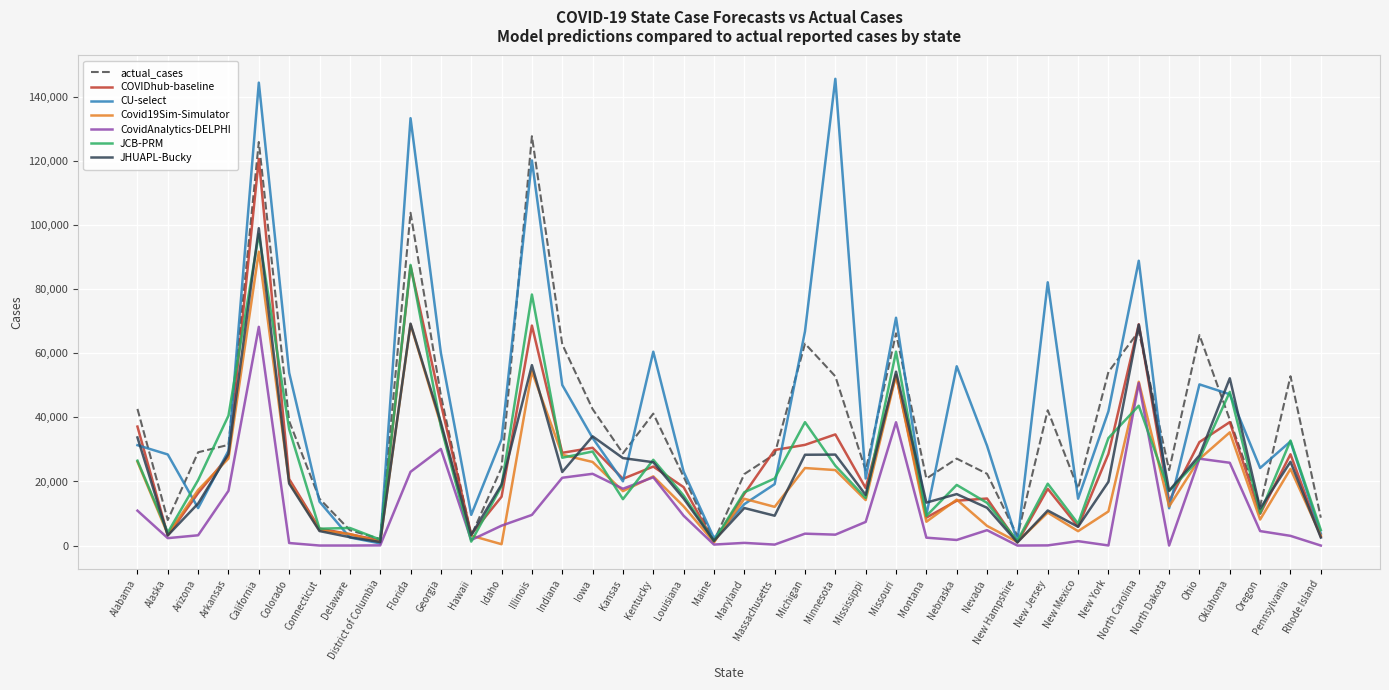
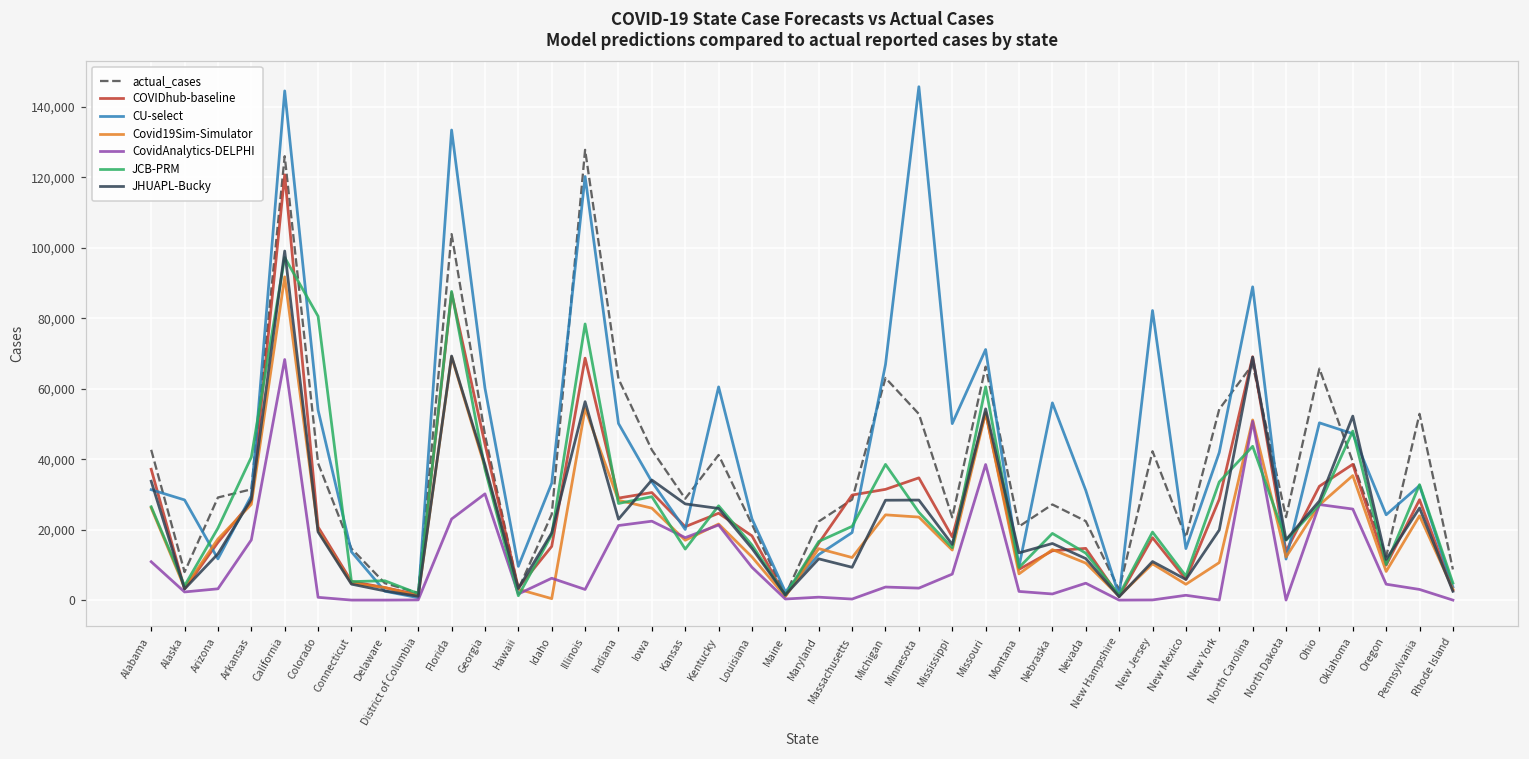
  {
    "COVIDhub-baseline": {
      "Alabama": "37,000",
      "Arizona": "16,000",
      "California": "121,000",
      "Colorado": "21,000",
      "Georgia": "44,000",
      "Idaho": "15,000",
      "Illinois": "69,000",
      "Iowa": "31,000",
      "Kentucky": "25,000",
      "Louisiana": "18,000",
      "Massachusetts": "30,000",
      "Michigan": "31,000",
      "Minnesota": "35,000",
      "Mississippi": "18,000",
      "Nevada": "15,000",
      "New Jersey": "18,000",
      "New York": "29,000",
      "North Dakota": "14,000",
      "Ohio": "32,000",
      "Pennsylvania": "28,000"
    },
    "CU-select": {
      "Alabama": "31,000",
      "Alaska": "28,000",
      "Arizona": "12,000",
      "Arkansas": "30,000",
      "California": "144,000",
      "Colorado": "54,000",
      "Connecticut": "14,000",
      "Florida": "133,000",
      "Georgia": "60,000",
      "Hawaii": "10,000",
      "Idaho": "33,000",
      "Illinois": "120,000",
      "Indiana": "50,000",
      "Kentucky": "61,000",
      "Louisiana": "23,000",
      "Maine": "2,000",
      "Maryland": "13,000",
      "Massachusetts": "19,000",
      "Michigan": "67,000",
      "Minnesota": "146,000",
-     "Mississippi": "21,000",
+     "Mississippi": "50,000",
      "Missouri": "71,000",
      "Nebraska": "56,000",
      "Nevada": "31,000",
      "New Jersey": "82,000",
      "New Mexico": "15,000",
      "New York": "42,000",
      "North Carolina": "89,000",
      "Ohio": "50,000",
      "Oregon": "24,000"
    },
    "Covid19Sim-Simulator": {
      "Arizona": "17,000",
      "Arkansas": "27,000",
      "California": "92,000",
      "Idaho": "0",
      "Illinois": "54,000",
      "Iowa": "26,000",
      "Louisiana": "12,000",
      "Maryland": "15,000",
      "Massachusetts": "12,000",
      "Michigan": "24,000",
      "Minnesota": "24,000",
      "Montana": "7,000",
-     "Nevada": "6,000",
+     "Nevada": "11,000",
      "New Mexico": "4,000",
      "New York": "11,000",
      "Oklahoma": "35,000",
      "Oregon": "8,000",
      "Pennsylvania": "24,000"
    },
    "CovidAnalytics-DELPHI": {
      "Alabama": "11,000",
      "Alaska": "2,000",
      "Arizona": "3,000",
      "Arkansas": "17,000",
      "California": "68,000",
      "Colorado": "1,000",
      "Connecticut": "0",
      "Delaware": "0",
      "Florida": "23,000",
      "Georgia": "30,000",
      "Idaho": "6,000",
-     "Illinois": "10,000",
+     "Illinois": "3,000",
      "Indiana": "21,000",
      "Iowa": "22,000",
      "Louisiana": "9,000",
      "Maryland": "1,000",
      "Massachusetts": "0",
      "Michigan": "4,000",
      "Minnesota": "3,000",
      "Mississippi": "7,000",
      "Missouri": "38,000",
      "Montana": "2,000",
      "Nebraska": "2,000",
      "Nevada": "5,000",
      "New Hampshire": "0",
      "New Jersey": "0",
      "New Mexico": "1,000",
      "New York": "0",
      "North Dakota": "0",
      "Oklahoma": "26,000",
      "Oregon": "5,000",
      "Pennsylvania": "3,000",
      "Rhode Island": "0"
    },
    "JCB-PRM": {
      "Arizona": "20,000",
      "Arkansas": "41,000",
      "California": "97,000",
-     "Colorado": "36,000",
+     "Colorado": "81,000",
      "Illinois": "78,000",
      "Indiana": "27,000",
      "Iowa": "29,000",
      "Kansas": "14,000",
      "Louisiana": "16,000",
      "Massachusetts": "21,000",
      "Michigan": "39,000",
      "Minnesota": "25,000",
      "Missouri": "61,000",
      "Nebraska": "19,000",
      "Nevada": "13,000",
      "New Jersey": "19,000",
      "New Mexico": "7,000",
      "New York": "34,000",
      "North Carolina": "44,000",
      "Rhode Island": "5,000"
    }
  }
